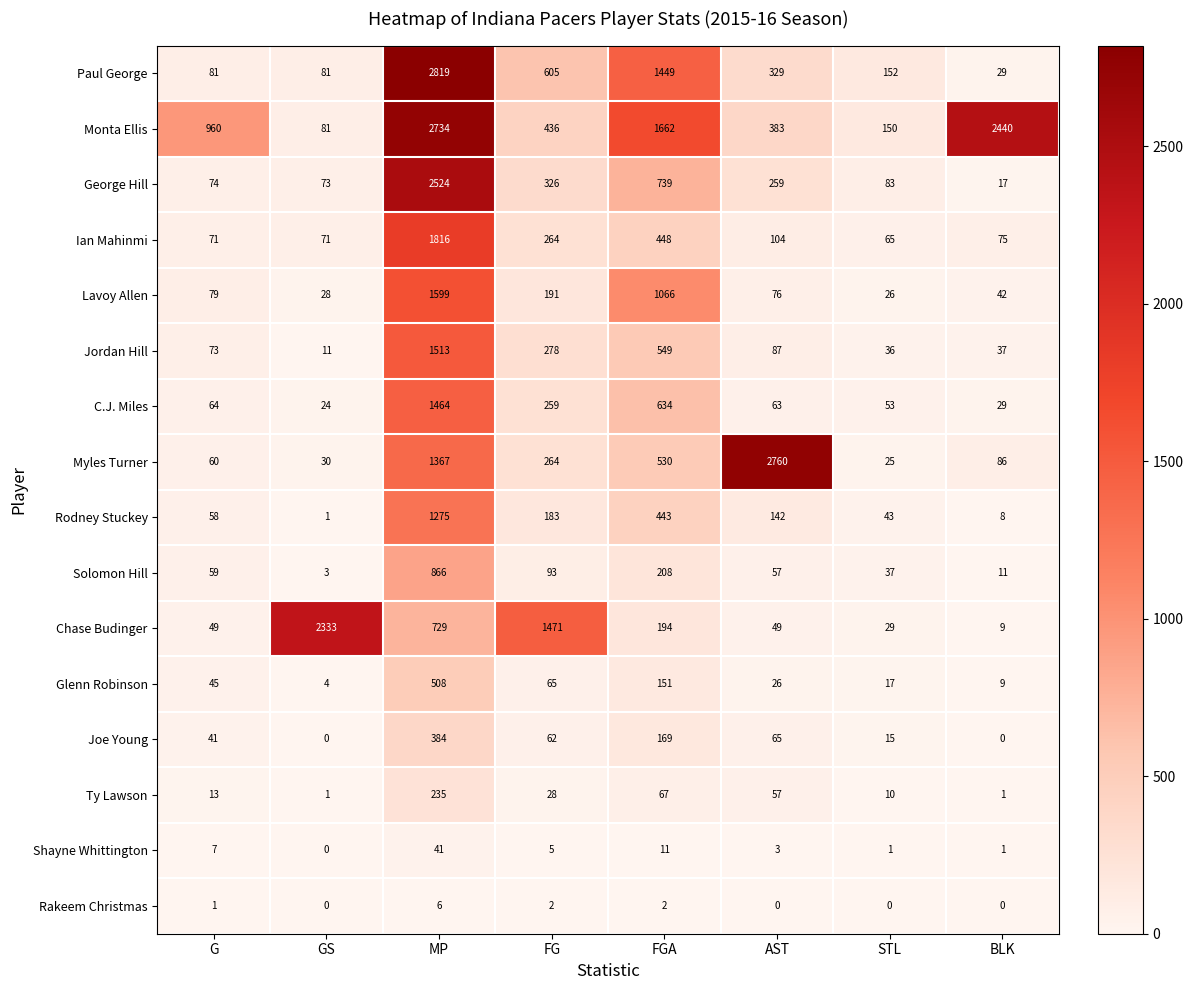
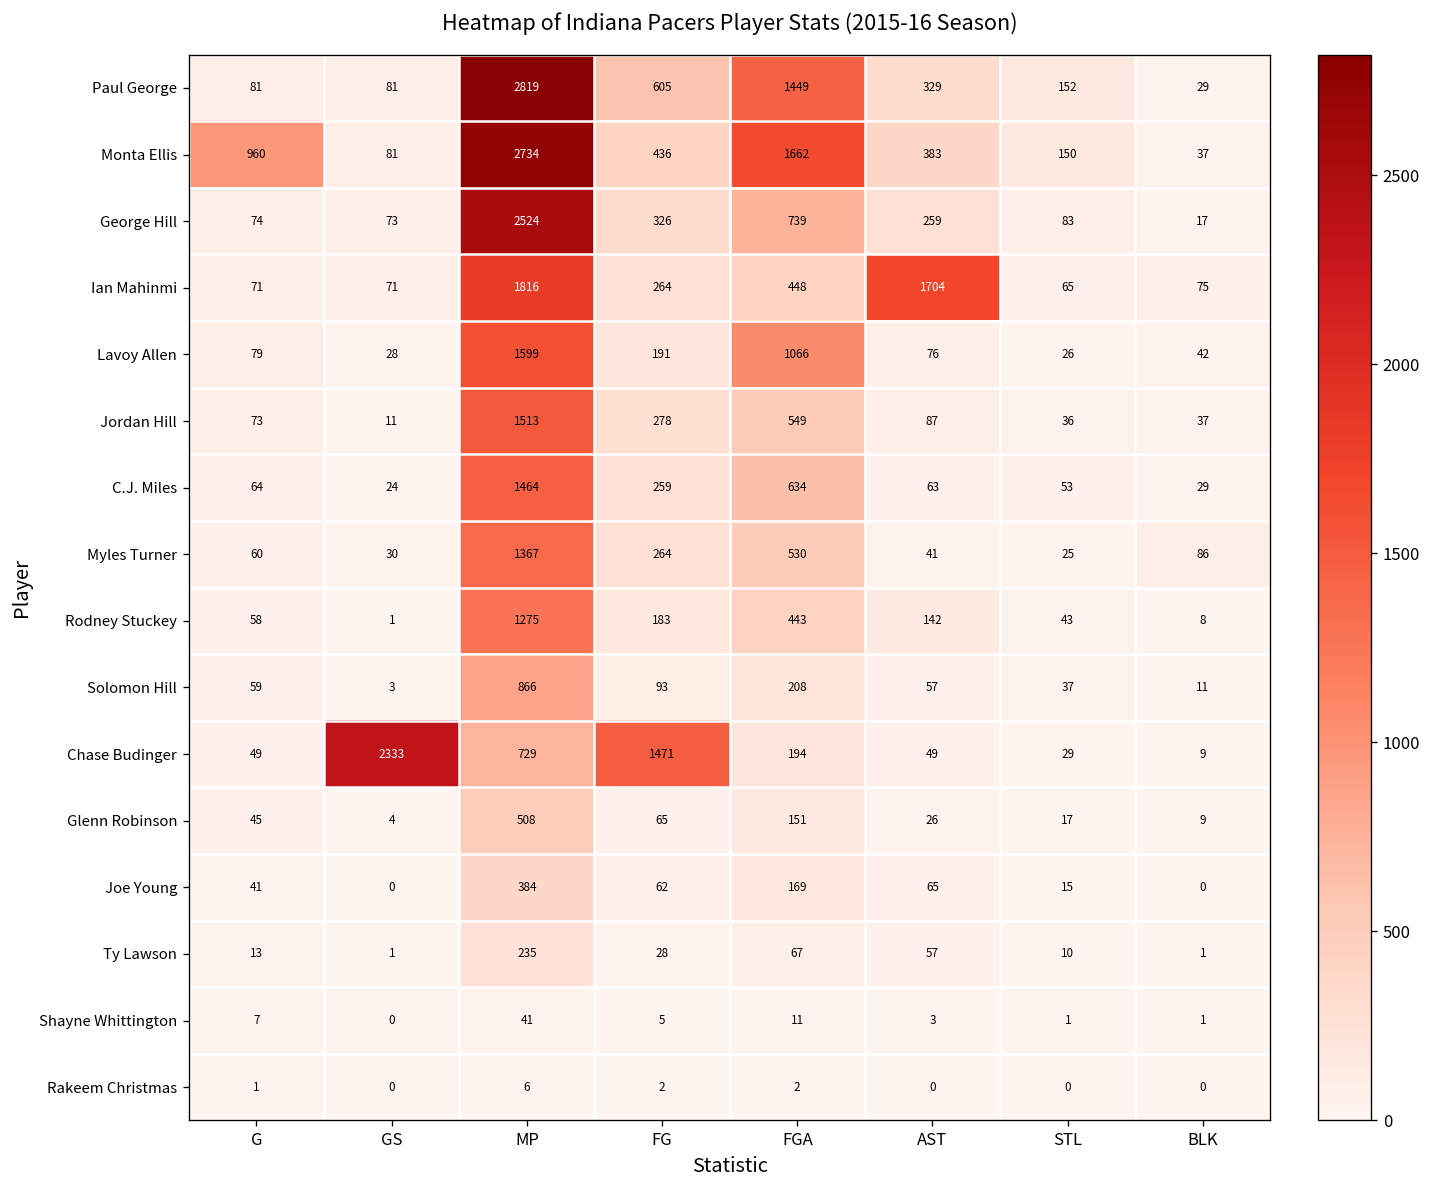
  {
    "Paul George": {
      "G": 81,
      "GS": 81,
      "MP": 2819,
      "FG": 605,
      "FGA": 1449,
      "AST": 329,
      "STL": 152,
      "BLK": 29
    },
    "Monta Ellis": {
      "G": 960,
      "GS": 81,
      "MP": 2734,
      "FG": 436,
      "FGA": 1662,
      "AST": 383,
      "STL": 150,
-     "BLK": 2440
+     "BLK": 37
    },
    "George Hill": {
      "G": 74,
      "GS": 73,
      "MP": 2524,
      "FG": 326,
      "FGA": 739,
      "AST": 259,
      "STL": 83,
      "BLK": 17
    },
    "Ian Mahinmi": {
      "G": 71,
      "GS": 71,
      "MP": 1816,
      "FG": 264,
      "FGA": 448,
-     "AST": 104,
+     "AST": 1704,
      "STL": 65,
      "BLK": 75
    },
    "Lavoy Allen": {
      "G": 79,
      "GS": 28,
      "MP": 1599,
      "FG": 191,
      "FGA": 1066,
      "AST": 76,
      "STL": 26,
      "BLK": 42
    },
    "Jordan Hill": {
      "G": 73,
      "GS": 11,
      "MP": 1513,
      "FG": 278,
      "FGA": 549,
      "AST": 87,
      "STL": 36,
      "BLK": 37
    },
    "C.J. Miles": {
      "G": 64,
      "GS": 24,
      "MP": 1464,
      "FG": 259,
      "FGA": 634,
      "AST": 63,
      "STL": 53,
      "BLK": 29
    },
    "Myles Turner": {
      "G": 60,
      "GS": 30,
      "MP": 1367,
      "FG": 264,
      "FGA": 530,
-     "AST": 2760,
+     "AST": 41,
      "STL": 25,
      "BLK": 86
    },
    "Rodney Stuckey": {
      "G": 58,
      "GS": 1,
      "MP": 1275,
      "FG": 183,
      "FGA": 443,
      "AST": 142,
      "STL": 43,
      "BLK": 8
    },
    "Solomon Hill": {
      "G": 59,
      "GS": 3,
      "MP": 866,
      "FG": 93,
      "FGA": 208,
      "AST": 57,
      "STL": 37,
      "BLK": 11
    },
    "Chase Budinger": {
      "G": 49,
      "GS": 2333,
      "MP": 729,
      "FG": 1471,
      "FGA": 194,
      "AST": 49,
      "STL": 29,
      "BLK": 9
    },
    "Glenn Robinson": {
      "G": 45,
      "GS": 4,
      "MP": 508,
      "FG": 65,
      "FGA": 151,
      "AST": 26,
      "STL": 17,
      "BLK": 9
    },
    "Joe Young": {
      "G": 41,
      "GS": 0,
      "MP": 384,
      "FG": 62,
      "FGA": 169,
      "AST": 65,
      "STL": 15,
      "BLK": 0
    },
    "Ty Lawson": {
      "G": 13,
      "GS": 1,
      "MP": 235,
      "FG": 28,
      "FGA": 67,
      "AST": 57,
      "STL": 10,
      "BLK": 1
    },
    "Shayne Whittington": {
      "G": 7,
      "GS": 0,
      "MP": 41,
      "FG": 5,
      "FGA": 11,
      "AST": 3,
      "STL": 1,
      "BLK": 1
    },
    "Rakeem Christmas": {
      "G": 1,
      "GS": 0,
      "MP": 6,
      "FG": 2,
      "FGA": 2,
      "AST": 0,
      "STL": 0,
      "BLK": 0
    }
  }
